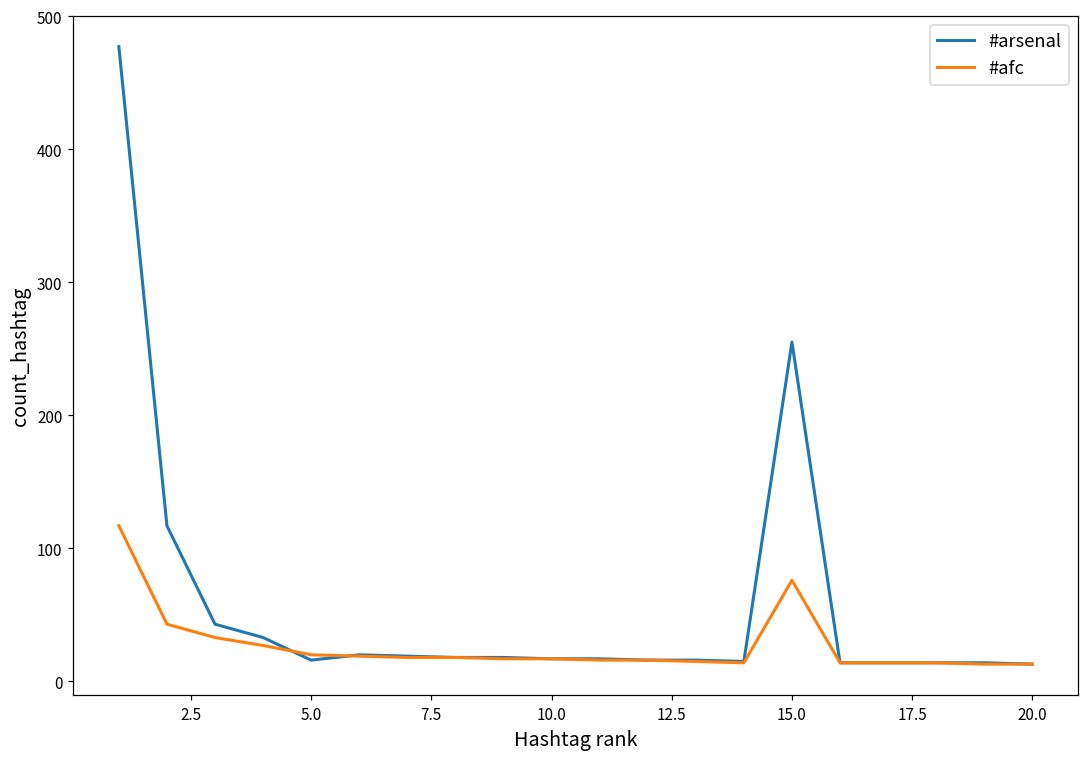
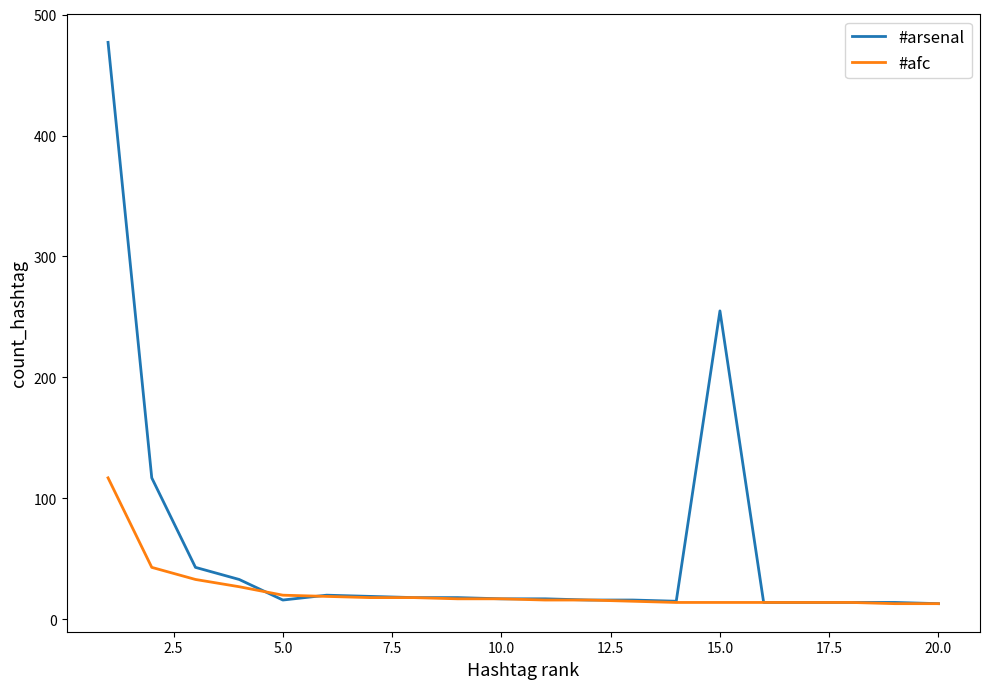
  {
    "#arsenal": {
      "5.0": 16,
      "15.0": 255
    },
    "#afc": {
      "5.0": 20,
-     "15.0": 76
+     "15.0": 14
    }
  }
